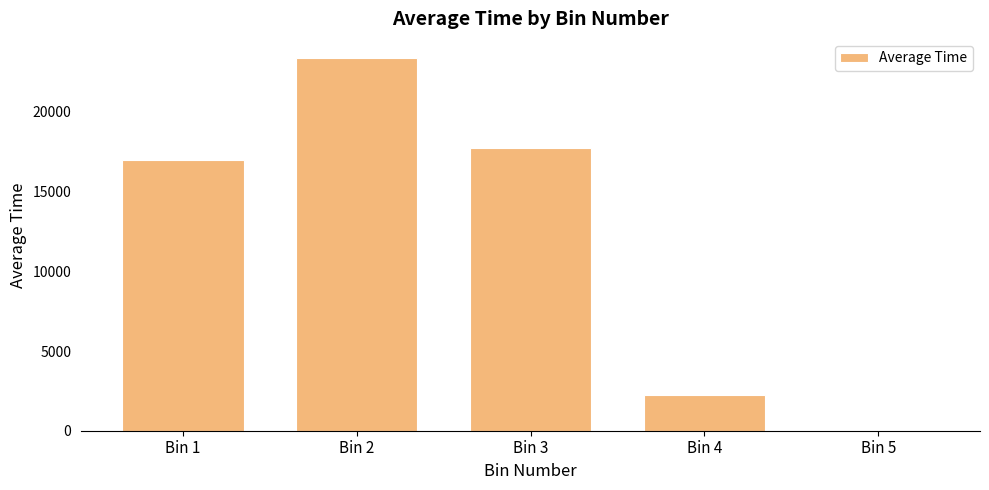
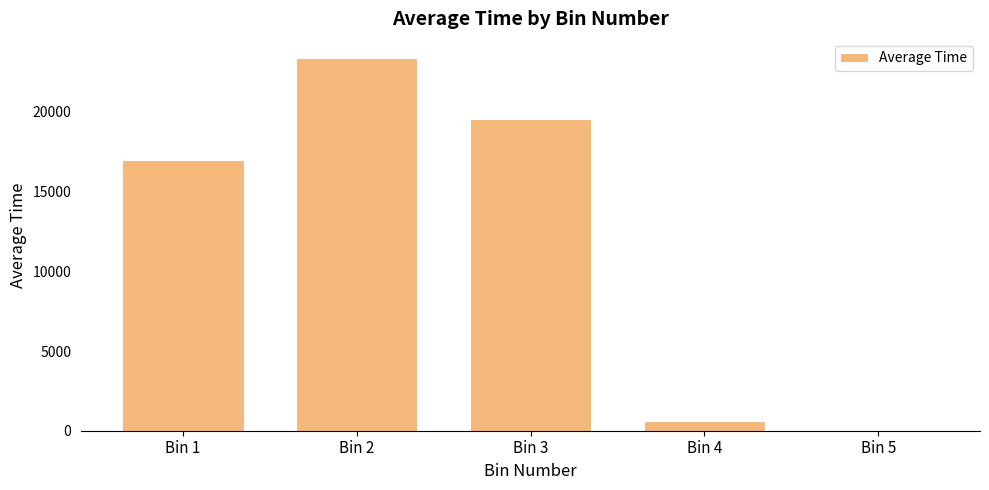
  {
    "Bin 1": 17000,
    "Bin 2": 23400,
-   "Bin 3": 17700,
-   "Bin 4": 2200,
+   "Bin 3": 19600,
+   "Bin 4": 600,
    "Bin 5": 0
  }
